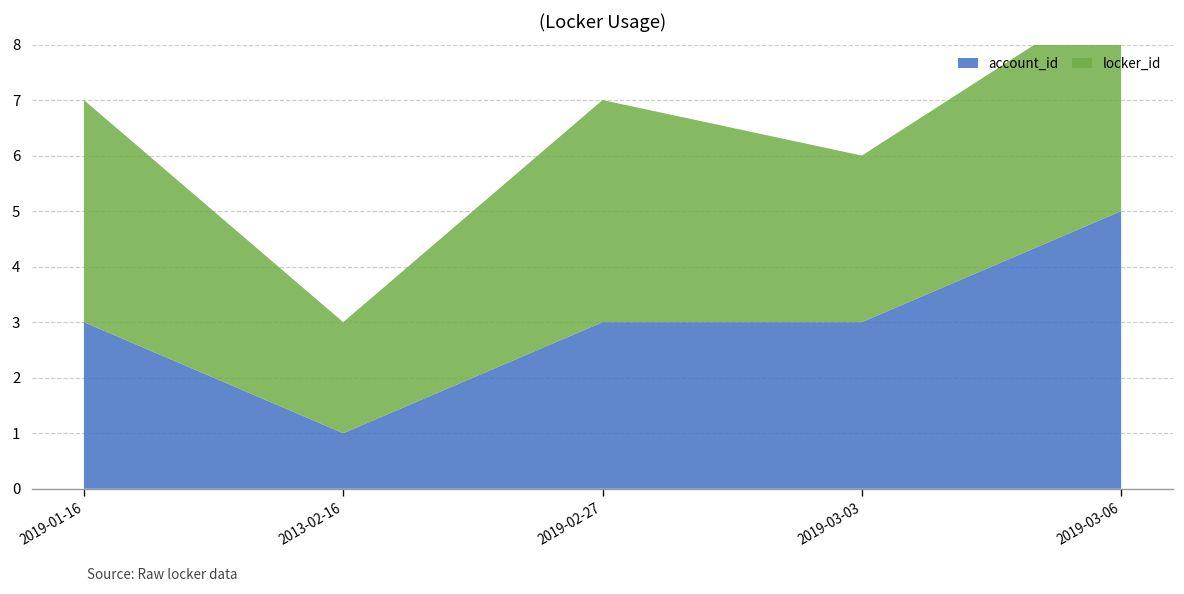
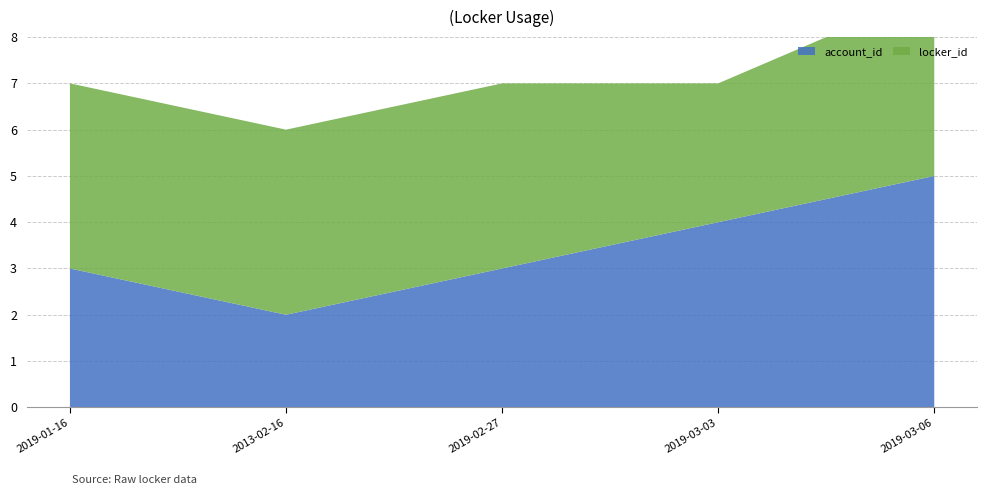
  {
    "account_id": {
      "2019-01-16": 3,
-     "2013-02-16": 1,
+     "2013-02-16": 2,
      "2019-02-27": 3,
-     "2019-03-03": 3,
+     "2019-03-03": 4,
      "2019-03-06": 5
    },
    "locker_id": {
      "2019-01-16": 4,
-     "2013-02-16": 2,
+     "2013-02-16": 4,
      "2019-02-27": 4,
      "2019-03-03": 3
    }
  }
